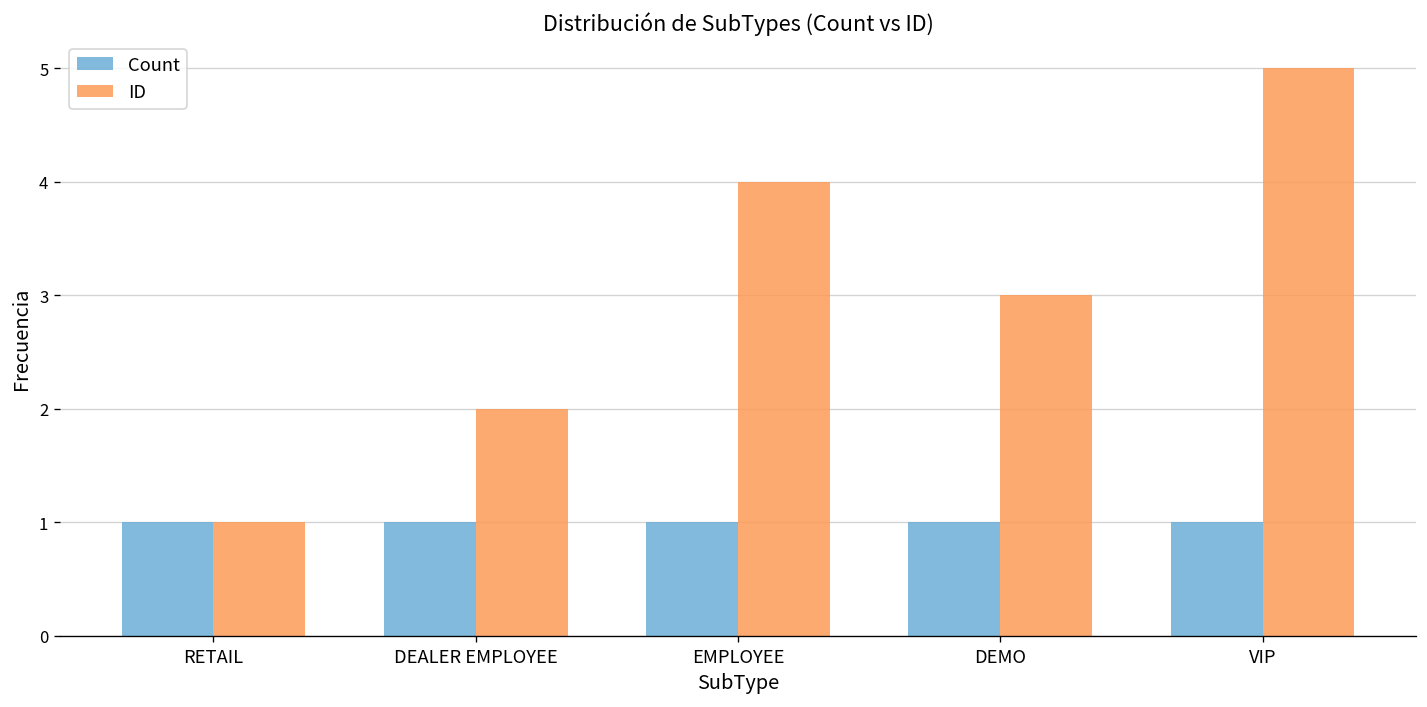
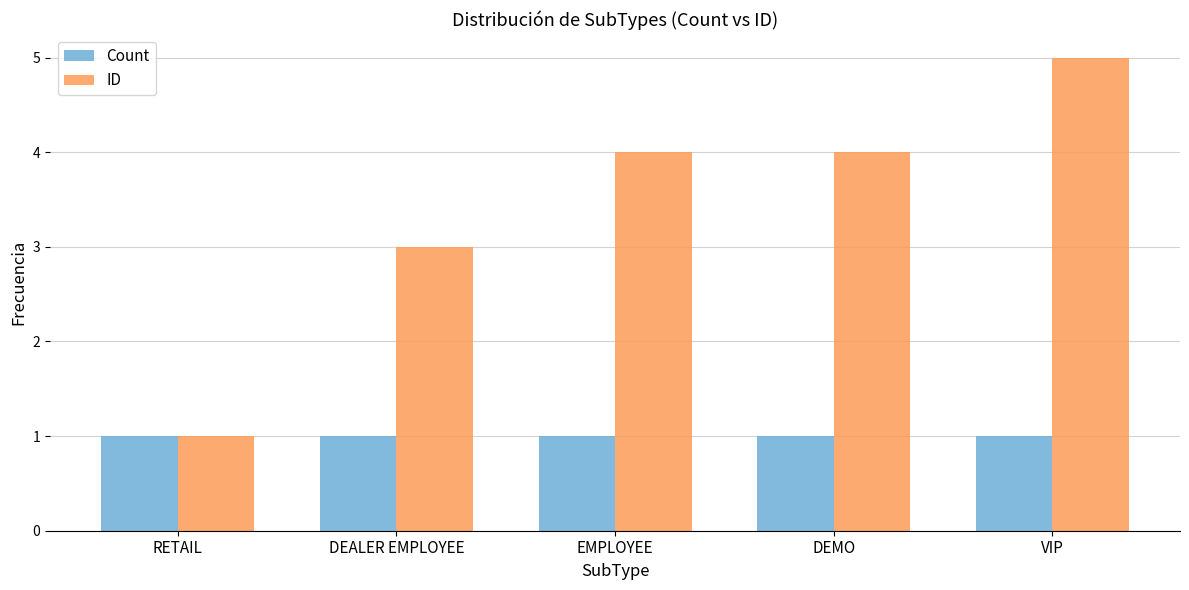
  {
    "Count": {
      "RETAIL": 1,
      "DEALER EMPLOYEE": 1,
      "EMPLOYEE": 1,
      "DEMO": 1,
      "VIP": 1
    },
    "ID": {
      "RETAIL": 1,
-     "DEALER EMPLOYEE": 2,
+     "DEALER EMPLOYEE": 3,
      "EMPLOYEE": 4,
-     "DEMO": 3,
+     "DEMO": 4,
      "VIP": 5
    }
  }
